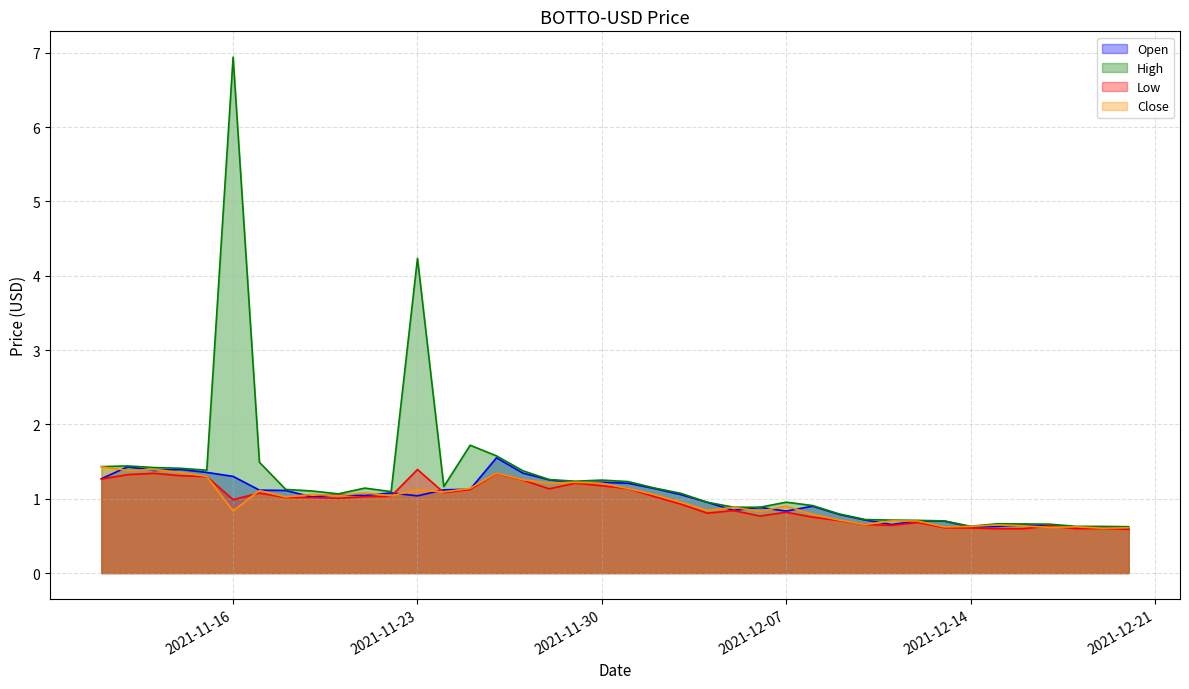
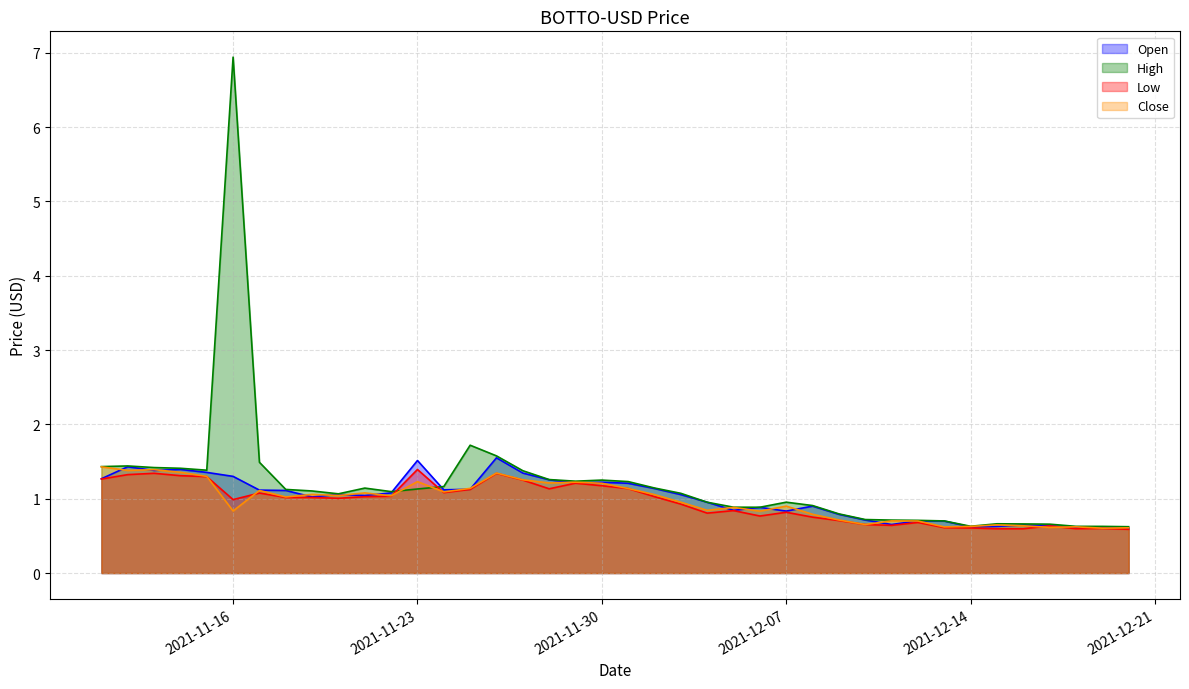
  {
    "Open": {
      "2021-11-16": 1.3,
-     "2021-11-23": 1.0
+     "2021-11-23": 1.5
    },
    "High": {
      "2021-11-16": 6.9,
-     "2021-11-23": 4.2,
+     "2021-11-23": 1.1,
      "2021-12-07": 1.0
    },
    "Low": {
      "2021-11-16": 1.0,
      "2021-11-23": 1.4
    },
    "Close": {
      "2021-11-16": 0.8,
-     "2021-11-23": 1.1,
+     "2021-11-23": 1.2,
      "2021-12-07": 0.9
    }
  }
